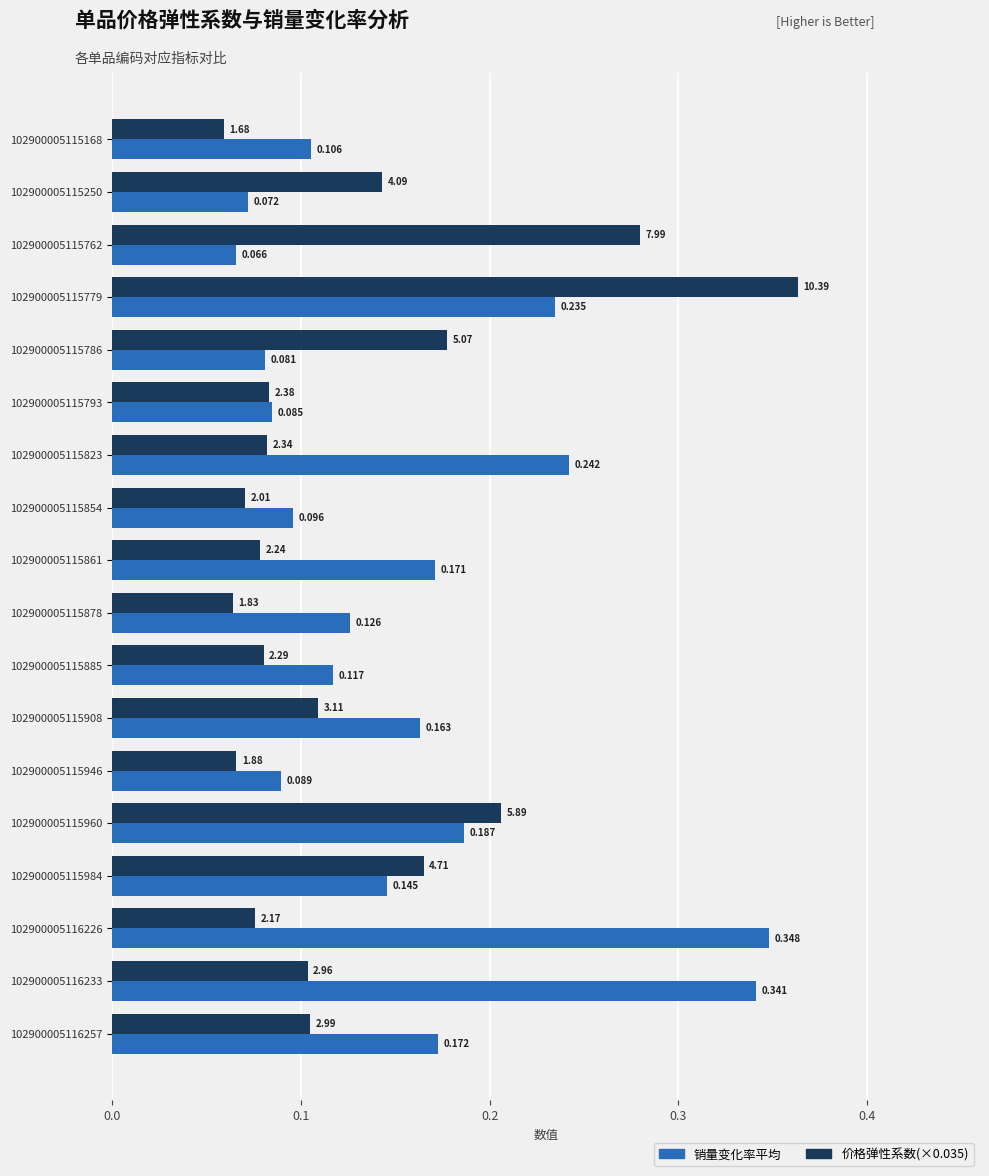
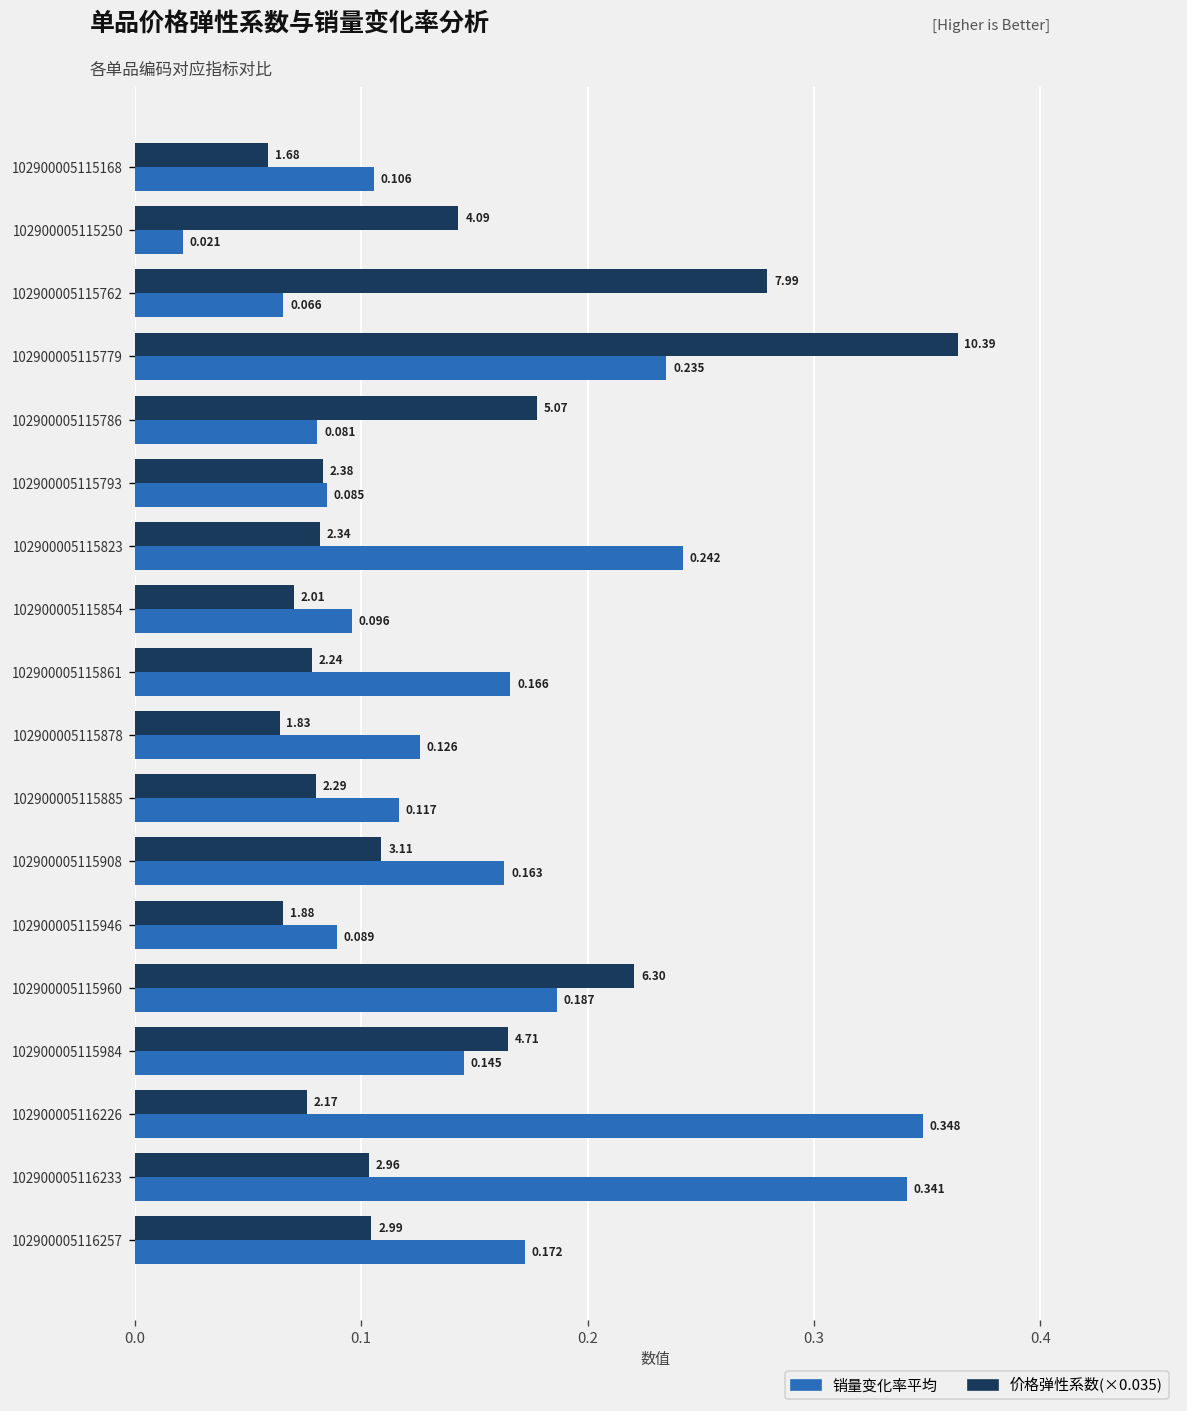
  {
    "销量变化率平均": {
      "102900005115168": 0.106,
-     "102900005115250": 0.072,
+     "102900005115250": 0.021,
      "102900005115762": 0.066,
      "102900005115779": 0.235,
      "102900005115786": 0.081,
      "102900005115793": 0.085,
      "102900005115823": 0.242,
      "102900005115854": 0.096,
-     "102900005115861": 0.171,
+     "102900005115861": 0.166,
      "102900005115878": 0.126,
      "102900005115885": 0.117,
      "102900005115908": 0.163,
      "102900005115946": 0.089,
      "102900005115960": 0.187,
      "102900005115984": 0.145,
      "102900005116226": 0.348,
      "102900005116233": 0.341,
      "102900005116257": 0.172
    },
    "价格弹性系数(×0.035)": {
-     "102900005115960": 5.89
+     "102900005115960": 6.30
    }
  }
